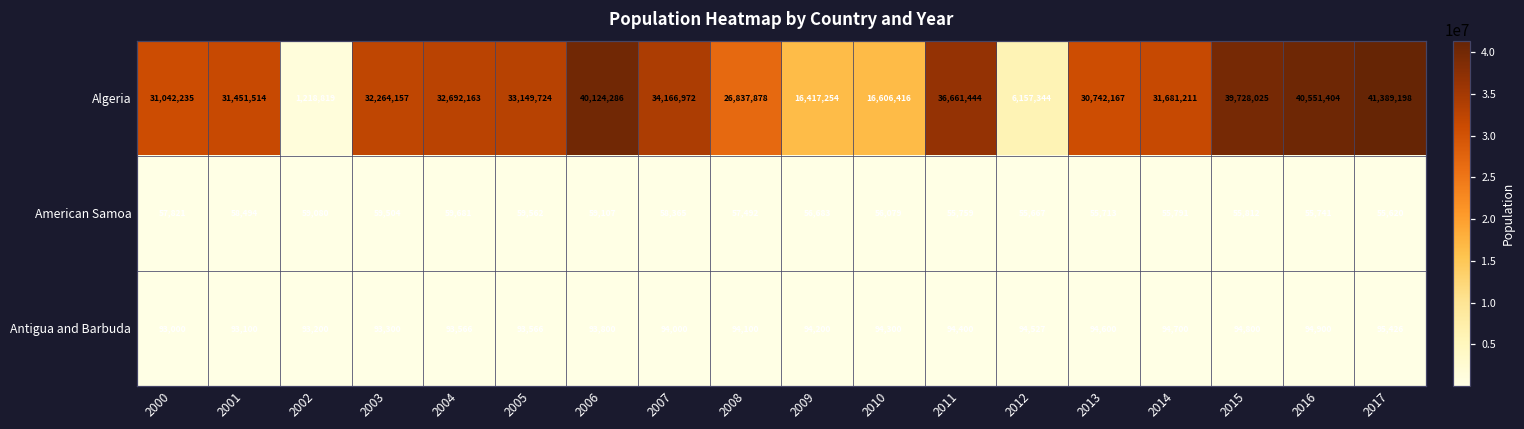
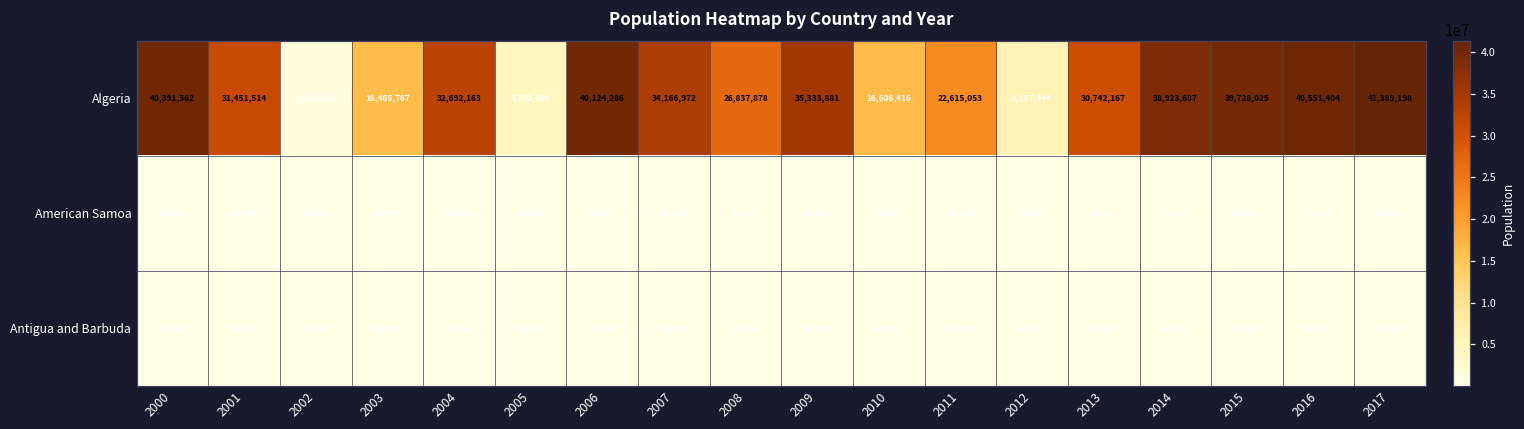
  {
    "Algeria": {
-     "2000": "31,042,235",
+     "2000": "40,391,562",
      "2001": "31,451,514",
-     "2003": "32,264,157",
+     "2003": "16,465,767",
      "2004": "32,692,163",
-     "2005": "33,149,724",
+     "2005": "4,702,400",
      "2006": "40,124,286",
      "2007": "34,166,972",
      "2008": "26,837,878",
-     "2009": "16,417,254",
+     "2009": "35,333,881",
      "2010": "16,606,416",
-     "2011": "36,661,444",
+     "2011": "22,615,053",
      "2012": "6,157,344",
      "2013": "30,742,167",
-     "2014": "31,681,211",
+     "2014": "38,923,687",
      "2015": "39,728,025",
      "2016": "40,551,404",
      "2017": "41,389,198"
    }
  }
